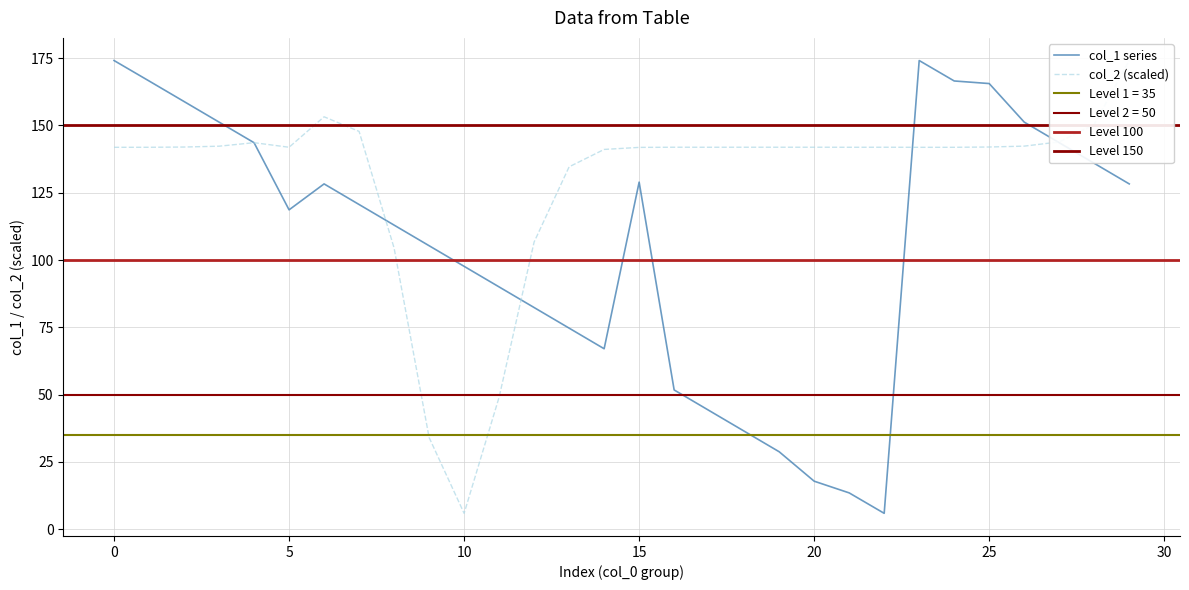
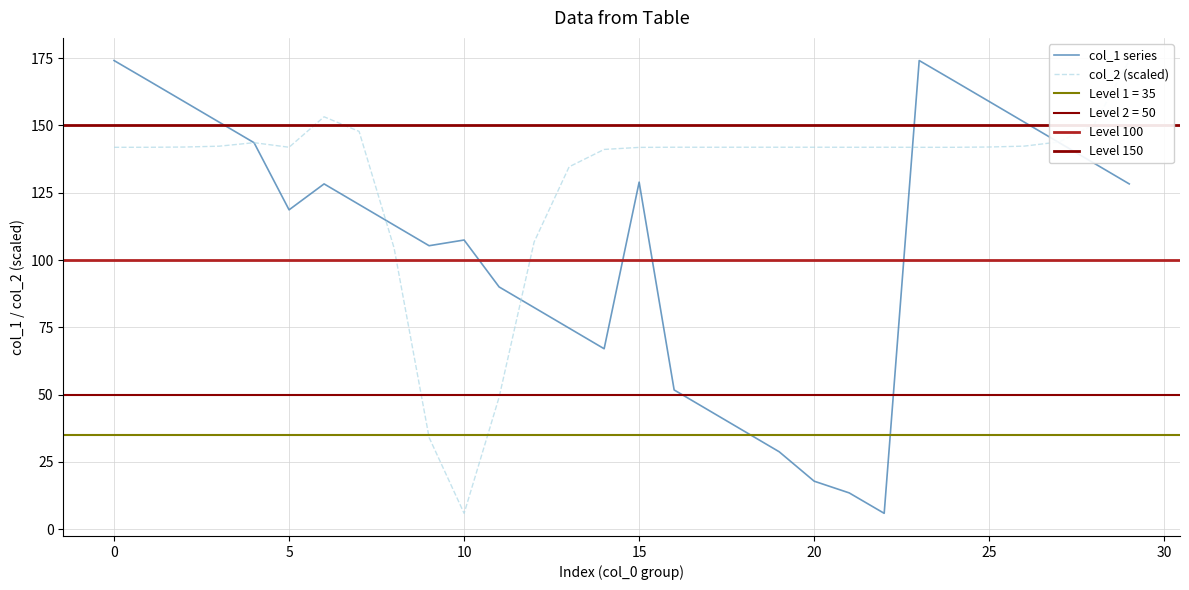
  {
    "col_1 series": {
      "0": 174,
      "5": 119,
-     "10": 98,
+     "10": 107,
      "15": 129,
      "20": 18,
-     "25": 166
+     "25": 159
    },
    "col_2 (scaled)": {
      "0": 142,
      "5": 142,
      "10": 6,
      "15": 142,
      "20": 142,
      "25": 142
    }
  }
